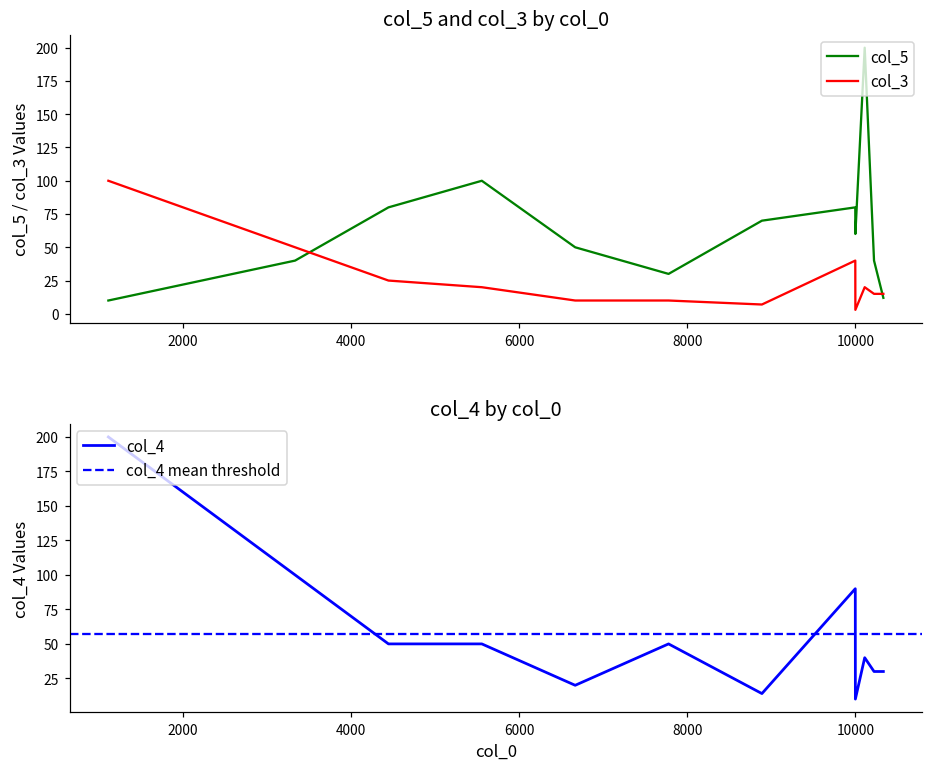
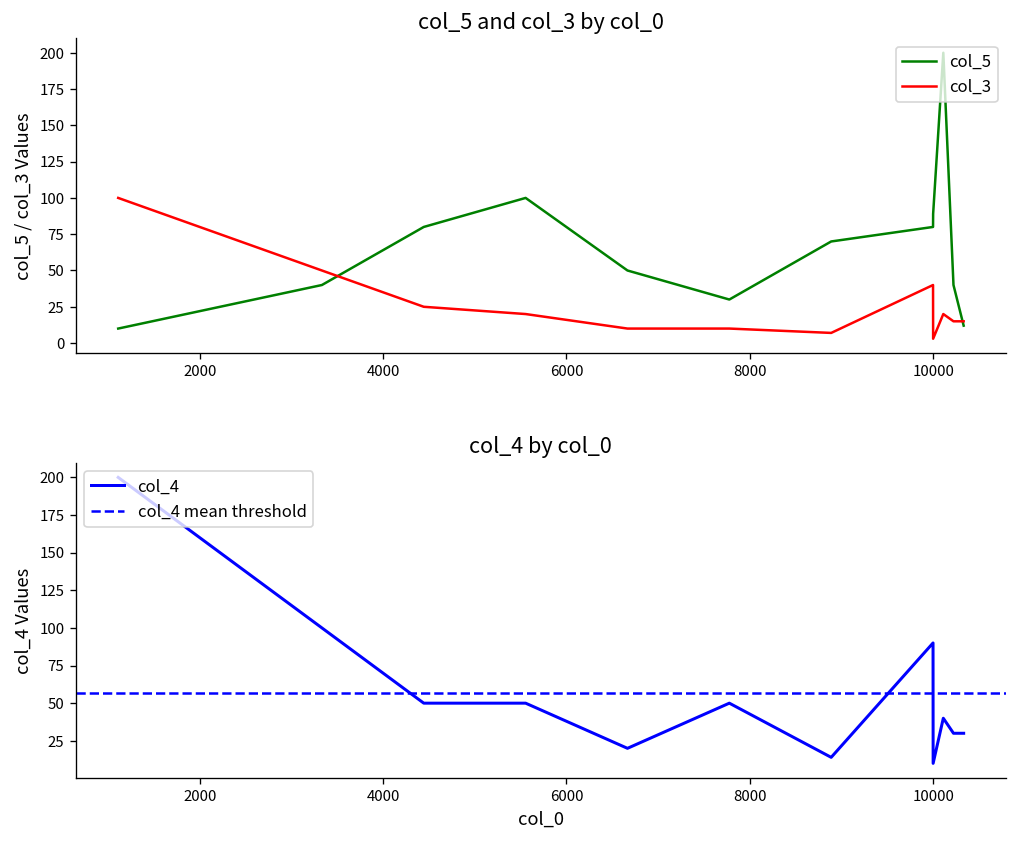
  {
    "col_5 and col_3 by col_0": {
      "col_5": {
-       "10000": 60
+       "10000": 89
      },
      "col_3": {
        "10000": 3
      }
    },
    "col_4 by col_0": {
      "10000": 10
    }
  }
